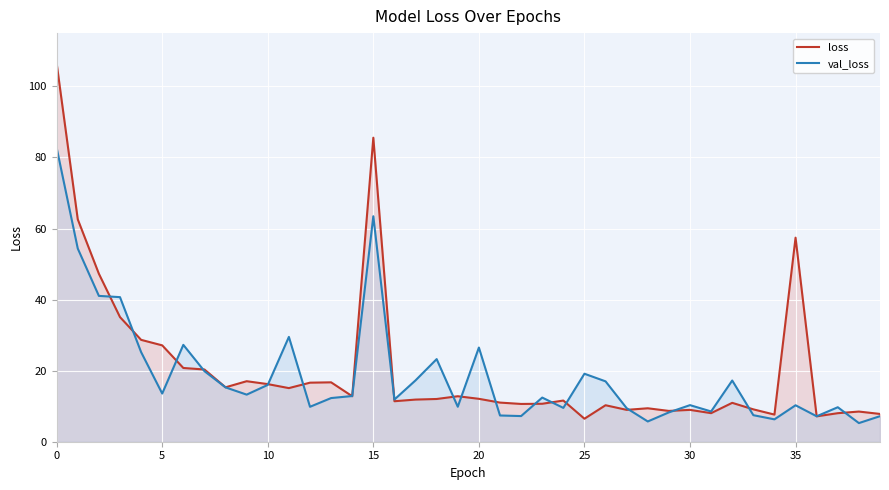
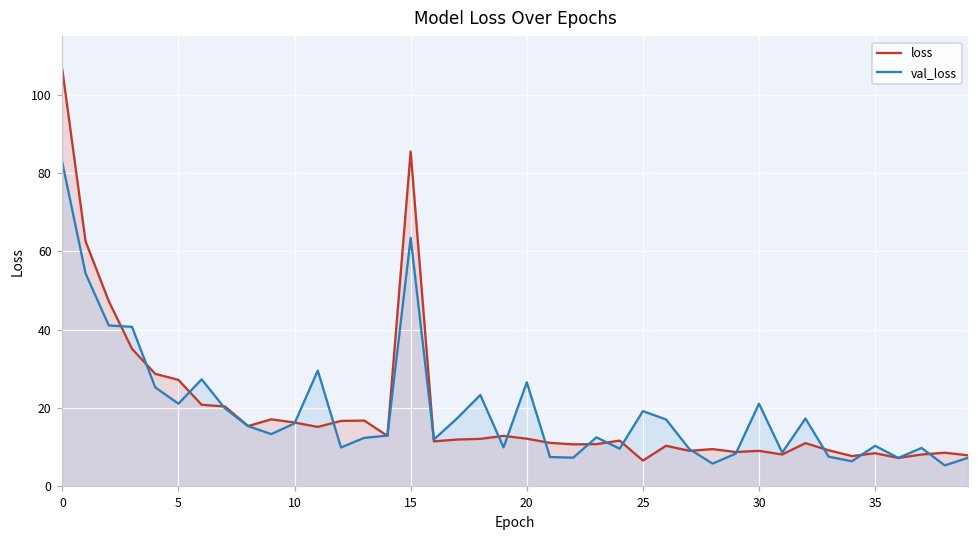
  {
    "loss": {
      "0": 106,
      "5": 27,
      "15": 86,
      "20": 12,
      "25": 6,
      "30": 9,
-     "35": 57
+     "35": 8
    },
    "val_loss": {
      "0": 83,
-     "5": 14,
+     "5": 21,
      "15": 63,
      "20": 26,
      "25": 19,
-     "30": 10,
+     "30": 21,
      "35": 10
    }
  }
